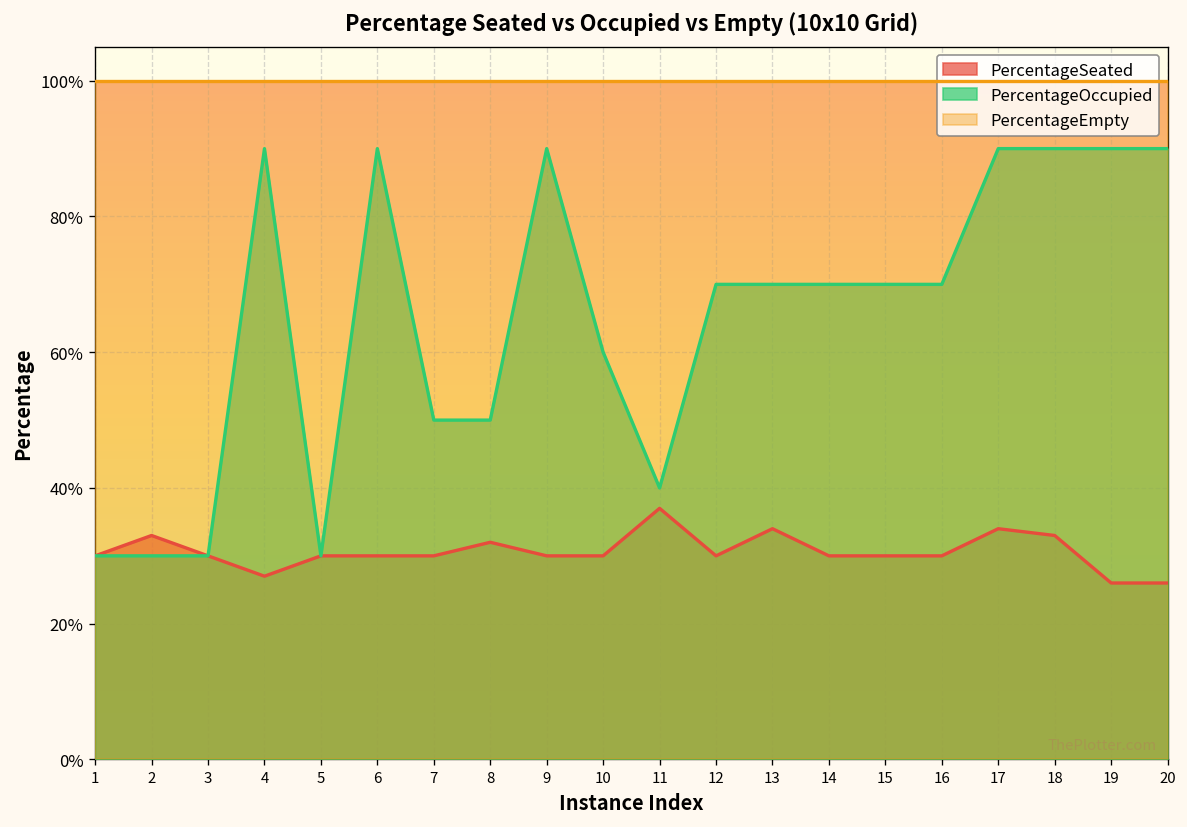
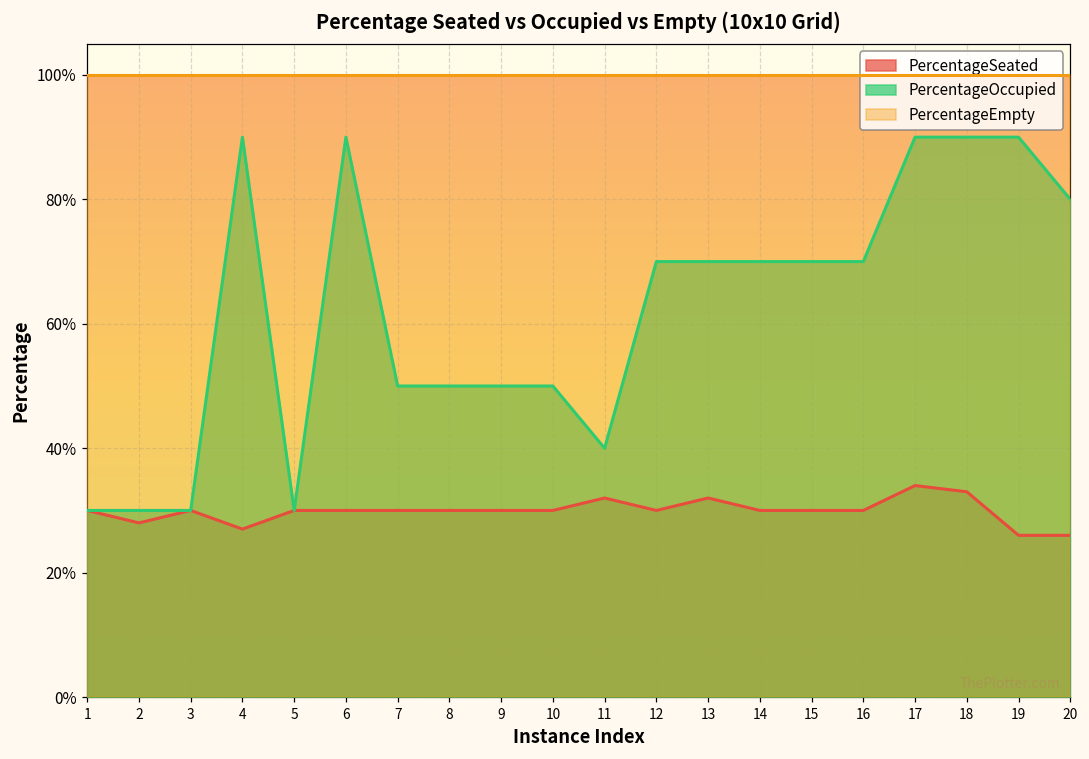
  {
    "PercentageSeated": {
-     "2": "33%",
+     "2": "28%",
      "4": "27%",
      "6": "30%",
      "7": "30%",
-     "8": "32%",
+     "8": "30%",
      "9": "30%",
      "10": "30%",
-     "11": "37%",
+     "11": "32%",
      "12": "30%",
-     "13": "34%",
+     "13": "32%",
      "14": "30%",
      "15": "30%",
      "16": "30%",
      "17": "34%",
      "18": "33%",
      "19": "26%",
      "20": "26%"
    },
    "PercentageOccupied": {
      "2": "30%",
      "4": "90%",
      "6": "90%",
      "7": "50%",
      "8": "50%",
-     "9": "90%",
-     "10": "60%",
+     "9": "50%",
+     "10": "50%",
      "11": "40%",
      "12": "70%",
      "13": "70%",
      "14": "70%",
      "15": "70%",
      "16": "70%",
      "17": "90%",
      "18": "90%",
      "19": "90%",
-     "20": "90%"
+     "20": "80%"
    },
    "PercentageEmpty": {
      "1": "100%",
      "2": "100%",
      "3": "100%",
      "4": "100%",
      "5": "100%",
      "6": "100%",
      "7": "100%",
      "8": "100%",
      "9": "100%",
      "10": "100%",
      "11": "100%",
      "12": "100%",
      "13": "100%",
      "14": "100%",
      "15": "100%",
      "20": "100%"
    }
  }
